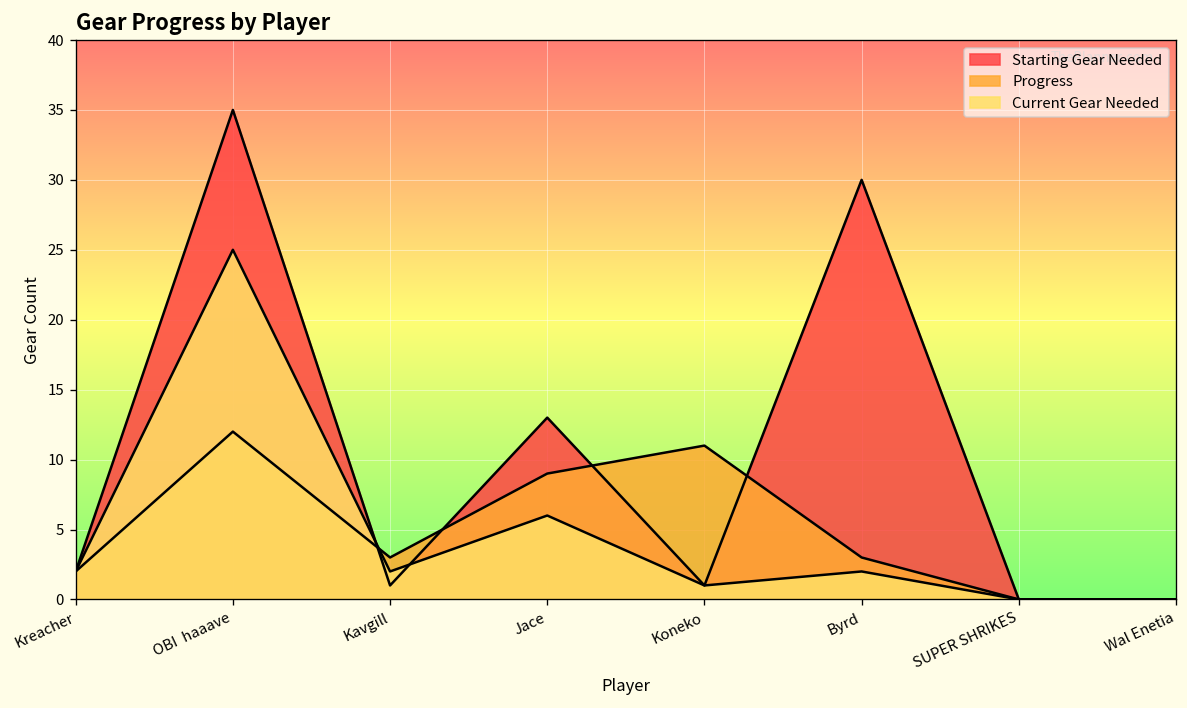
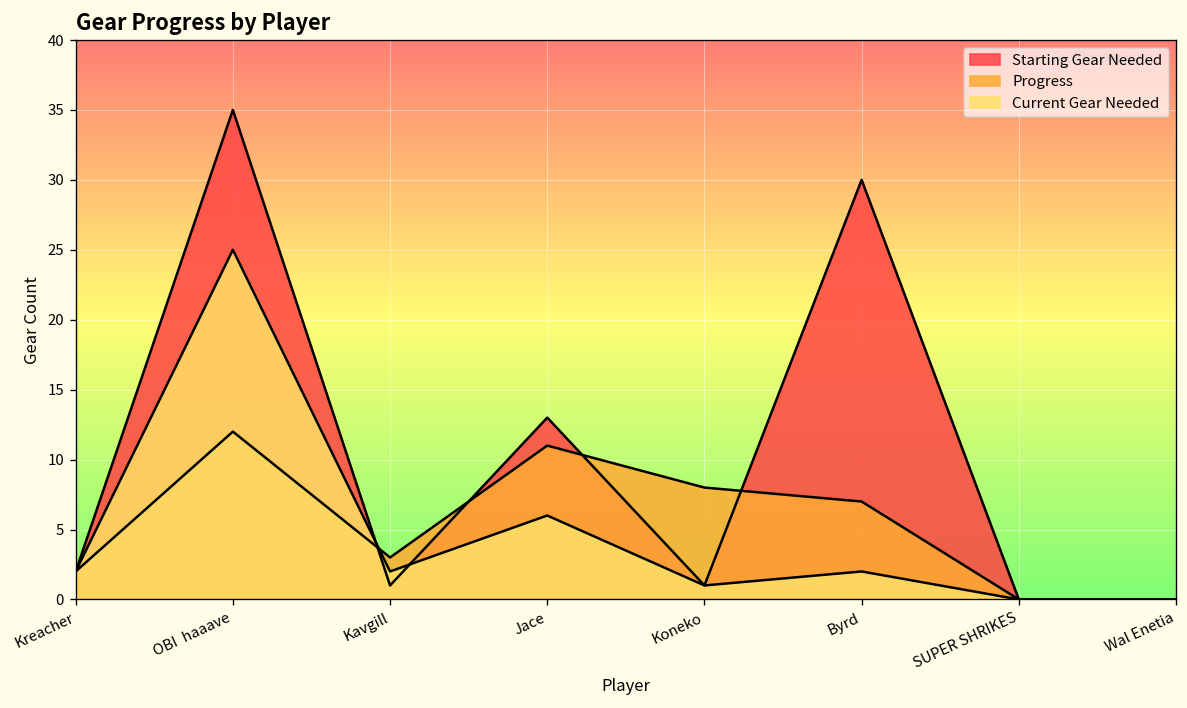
  {
    "Starting Gear Needed": {
      "OBI haaave": 35,
      "Kavgill": 1,
      "Jace": 13,
      "Byrd": 30
    },
    "Progress": {
      "OBI haaave": 12,
      "Kavgill": 3,
-     "Jace": 9,
-     "Koneko": 11,
-     "Byrd": 3
+     "Jace": 11,
+     "Koneko": 8,
+     "Byrd": 7
    },
    "Current Gear Needed": {
      "OBI haaave": 25,
      "Kavgill": 2,
      "Jace": 6,
      "Byrd": 2
    }
  }
